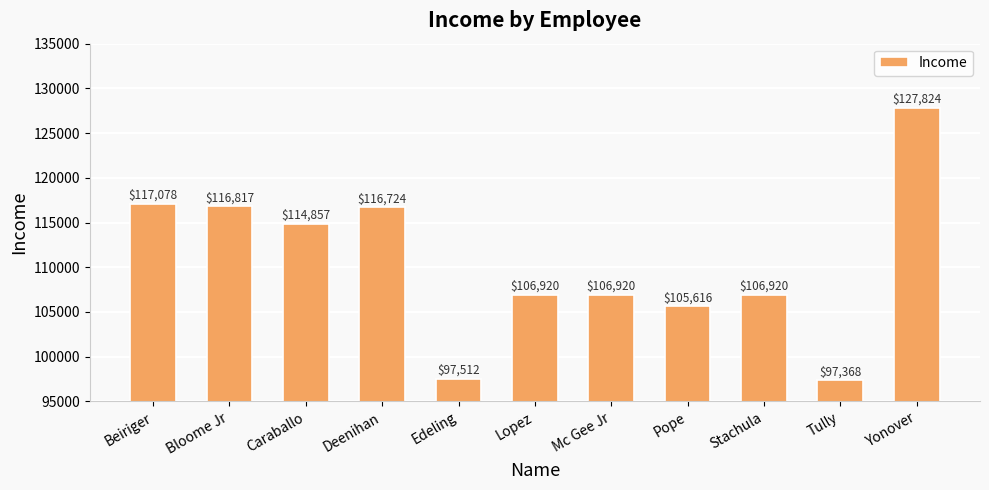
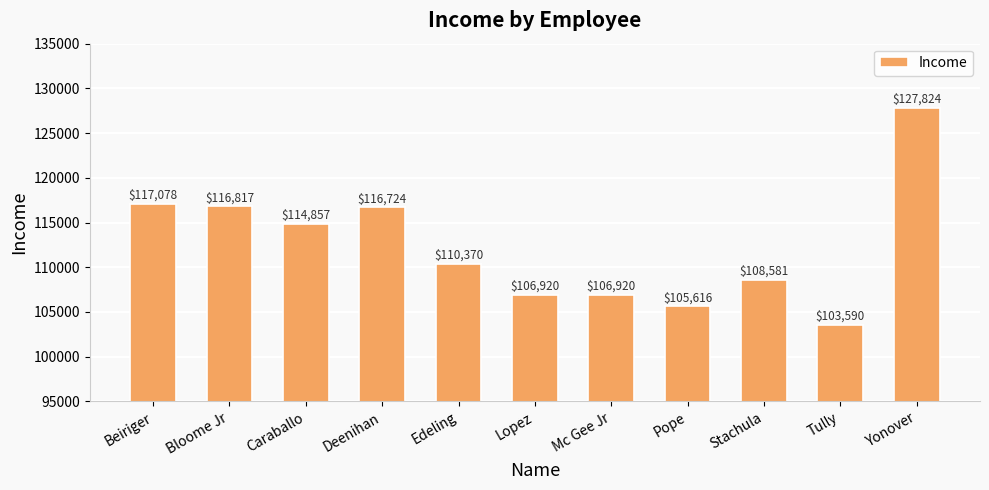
  {
    "Beiriger": "$117,078",
    "Bloome Jr": "$116,817",
    "Caraballo": "$114,857",
    "Deenihan": "$116,724",
-   "Edeling": "$97,512",
+   "Edeling": "$110,370",
    "Lopez": "$106,920",
    "Mc Gee Jr": "$106,920",
    "Pope": "$105,616",
-   "Stachula": "$106,920",
-   "Tully": "$97,368",
+   "Stachula": "$108,581",
+   "Tully": "$103,590",
    "Yonover": "$127,824"
  }
